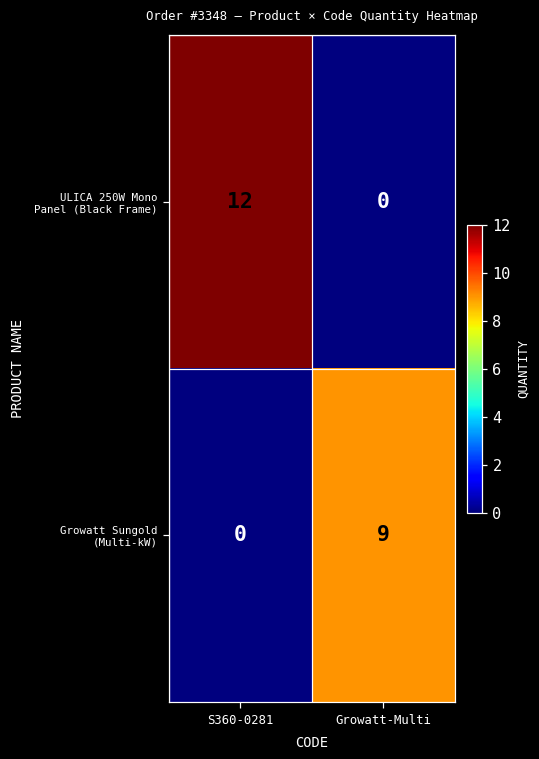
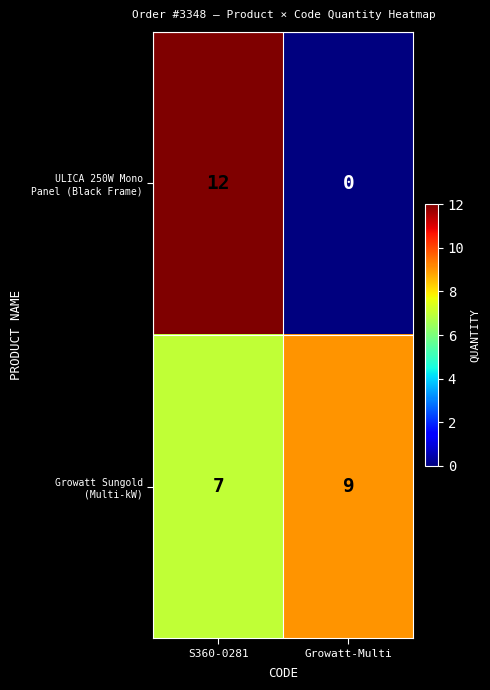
  {
    "ULICA 250W Mono Panel (Black Frame)": {
      "S360-0281": 12,
      "Growatt-Multi": 0
    },
    "Growatt Sungold (Multi-kW)": {
-     "S360-0281": 0,
+     "S360-0281": 7,
      "Growatt-Multi": 9
    }
  }
